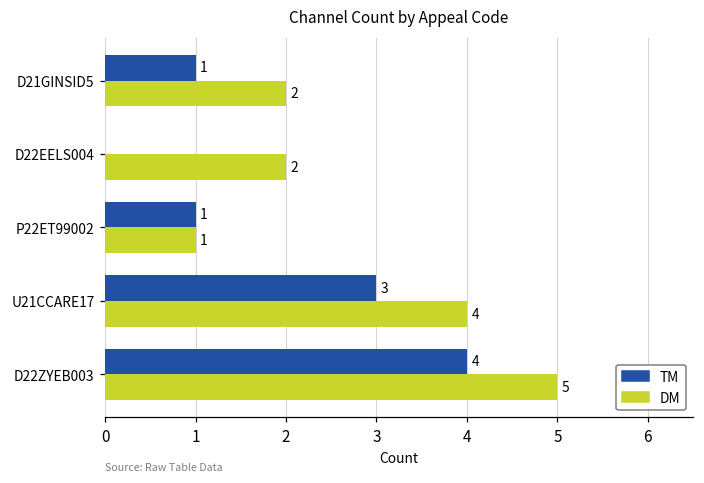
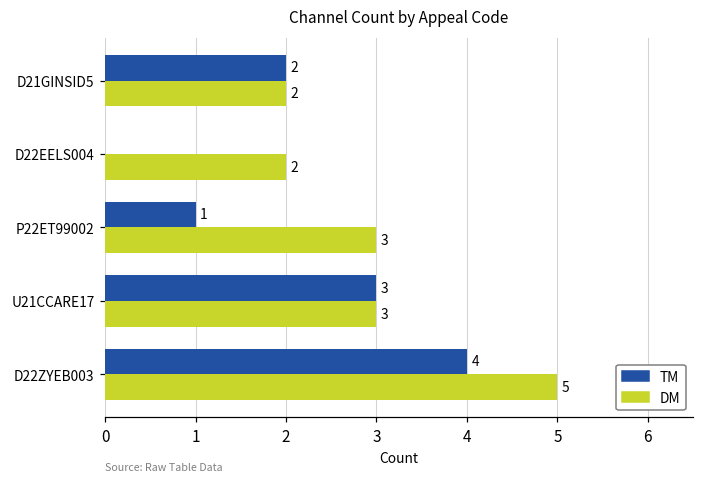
  {
    "TM": {
-     "D21GINSID5": 1,
+     "D21GINSID5": 2,
      "P22ET99002": 1,
      "U21CCARE17": 3,
      "D22ZYEB003": 4
    },
    "DM": {
      "D21GINSID5": 2,
      "D22EELS004": 2,
-     "P22ET99002": 1,
-     "U21CCARE17": 4,
+     "P22ET99002": 3,
+     "U21CCARE17": 3,
      "D22ZYEB003": 5
    }
  }
